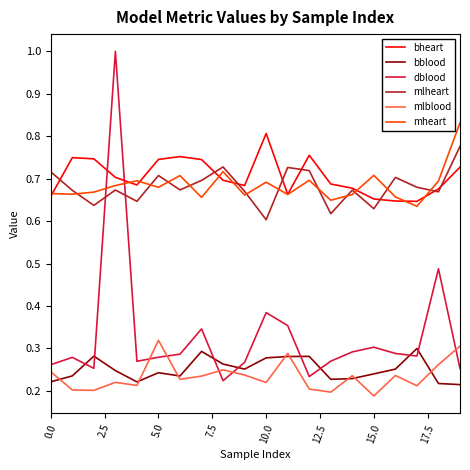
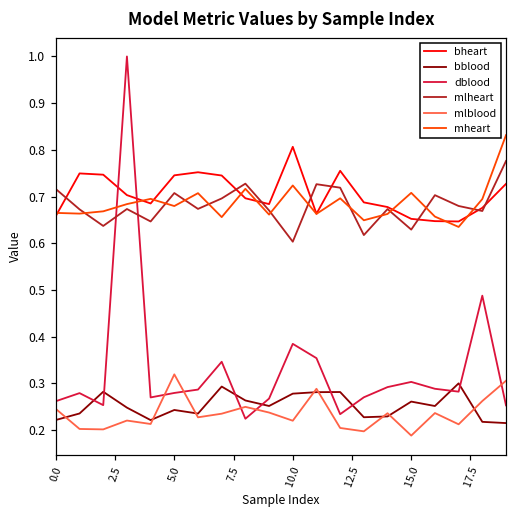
  {
    "bheart": {
      "0.0": 0.66,
      "5.0": 0.75,
      "10.0": 0.81,
      "15.0": 0.65
    },
    "bblood": {
      "0.0": 0.22,
      "5.0": 0.24,
      "10.0": 0.28,
-     "15.0": 0.24
+     "15.0": 0.26
    },
    "mlblood": {
      "0.0": 0.25,
      "5.0": 0.32,
      "10.0": 0.22,
      "15.0": 0.19
    },
    "mheart": {
      "0.0": 0.66,
      "5.0": 0.68,
-     "10.0": 0.69,
+     "10.0": 0.72,
      "15.0": 0.71
    }
  }
